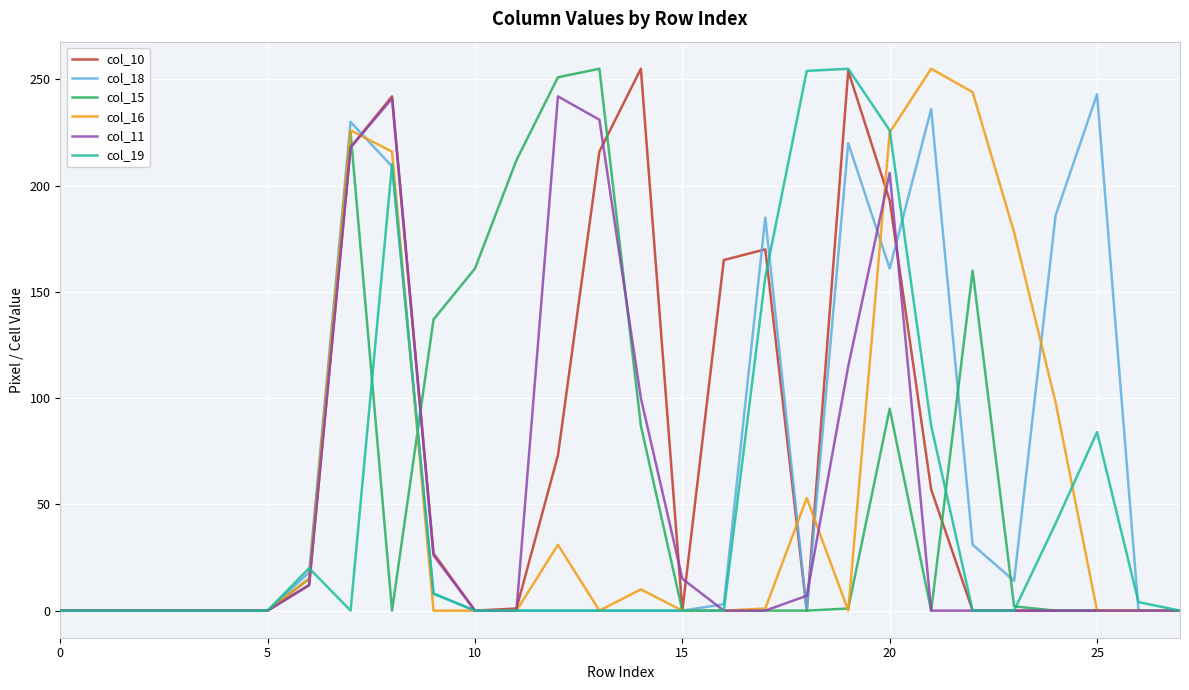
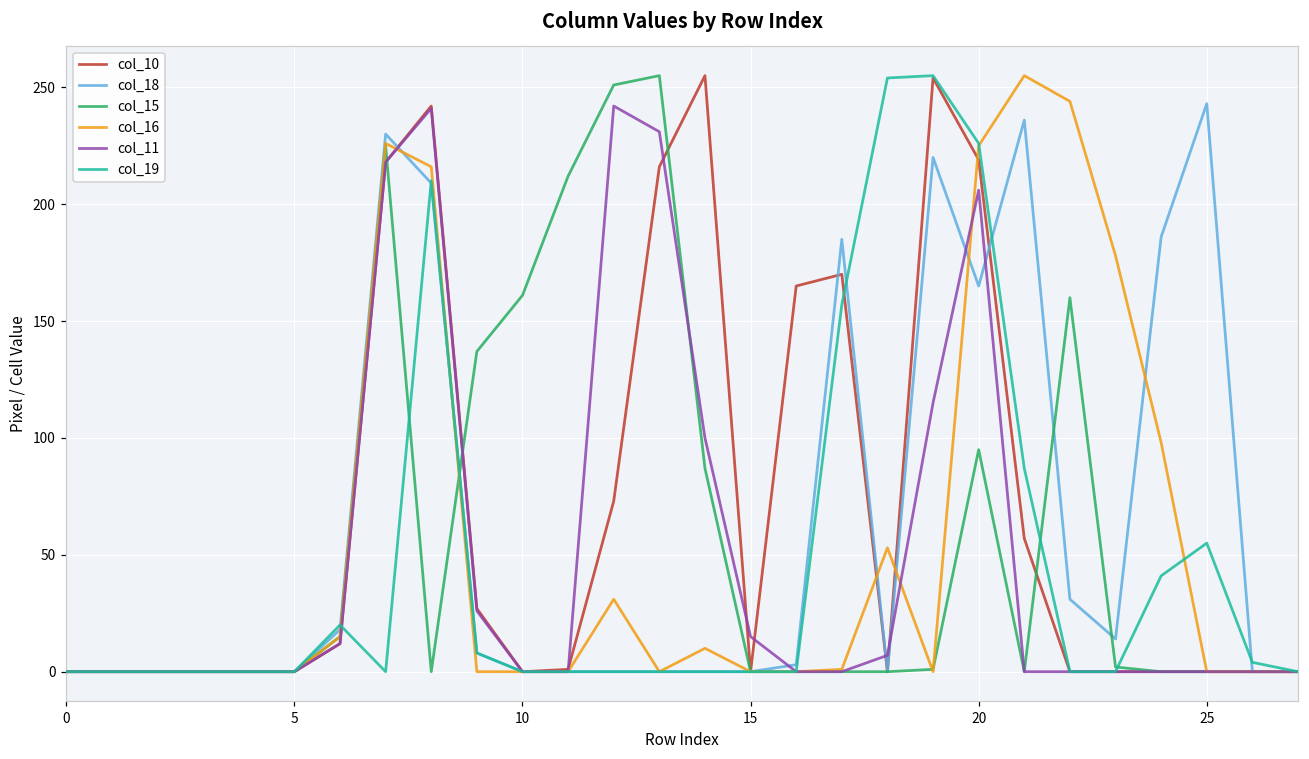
  {
    "col_10": {
-     "20": 193
+     "20": 219
    },
    "col_18": {
-     "20": 161,
+     "20": 165,
      "25": 243
    },
    "col_15": {
      "10": 161,
      "20": 95
    },
    "col_11": {
      "15": 15,
      "20": 206
    },
    "col_19": {
-     "25": 84
+     "25": 55
    }
  }
